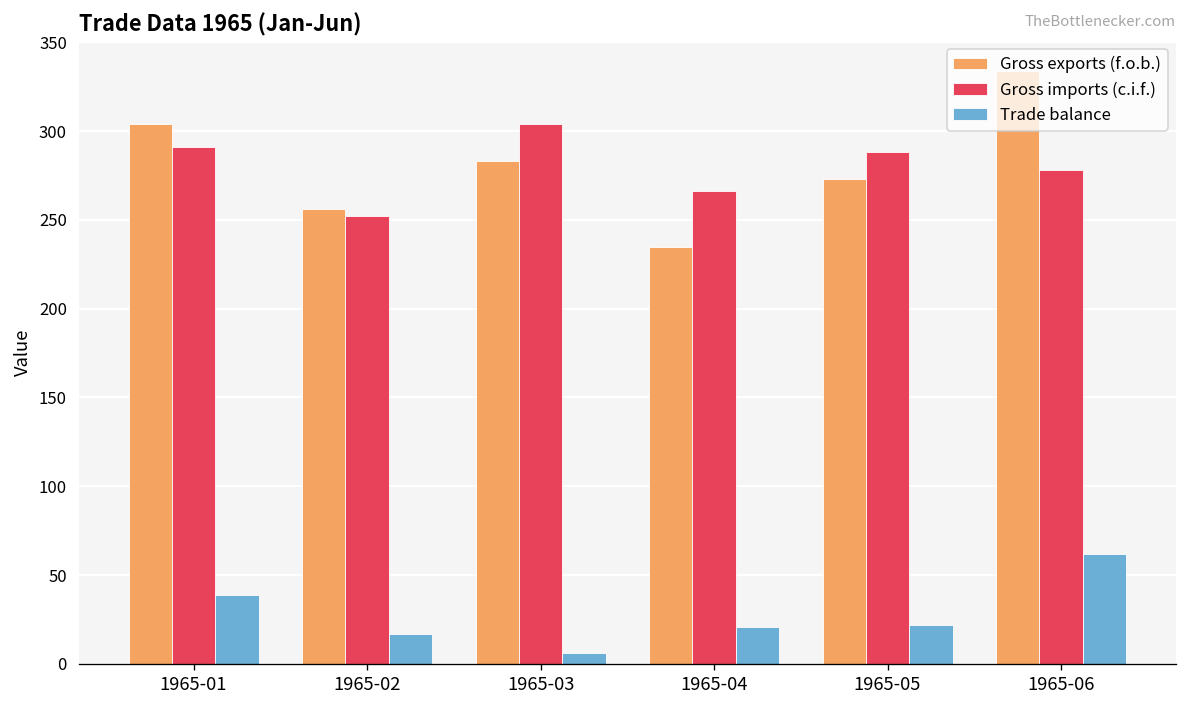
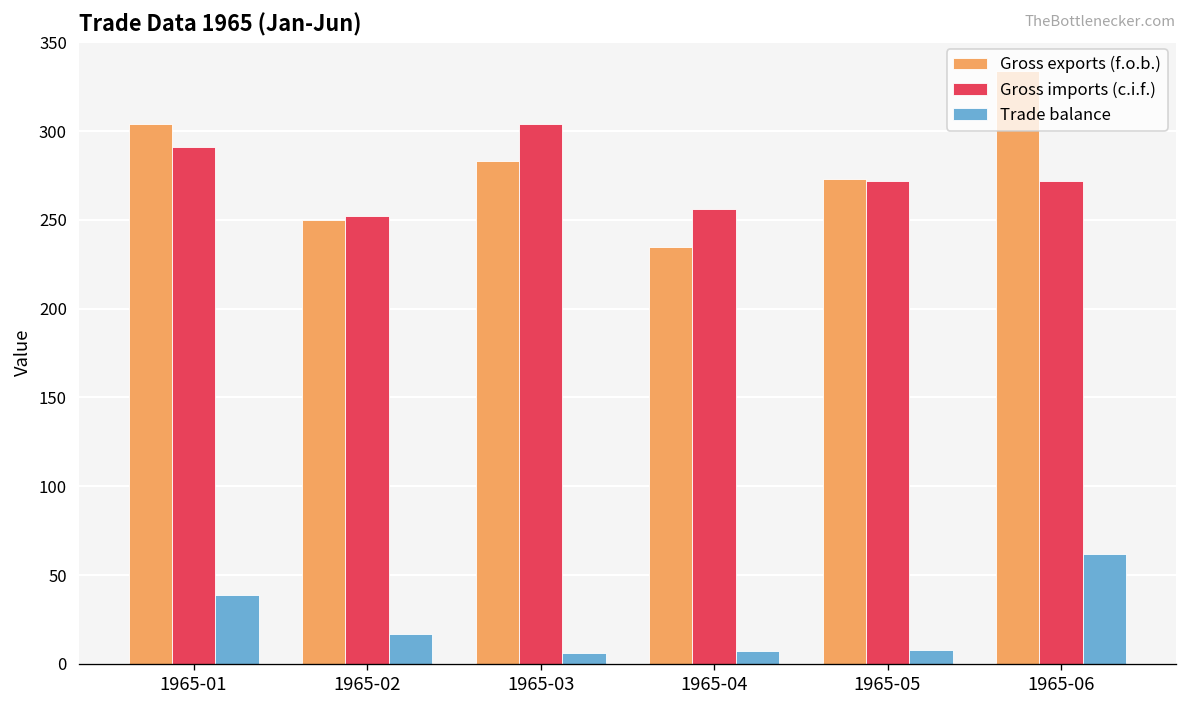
  {
    "Gross exports (f.o.b.)": {
      "1965-01": 304,
-     "1965-02": 256,
+     "1965-02": 250,
      "1965-03": 283,
      "1965-04": 235,
      "1965-05": 273
    },
    "Gross imports (c.i.f.)": {
      "1965-01": 291,
      "1965-02": 252,
      "1965-03": 304,
-     "1965-04": 266,
-     "1965-05": 288,
-     "1965-06": 278
+     "1965-04": 256,
+     "1965-05": 272,
+     "1965-06": 272
    },
    "Trade balance": {
      "1965-01": 39,
      "1965-02": 17,
      "1965-03": 6,
-     "1965-04": 21,
-     "1965-05": 22,
+     "1965-04": 7,
+     "1965-05": 8,
      "1965-06": 62
    }
  }
